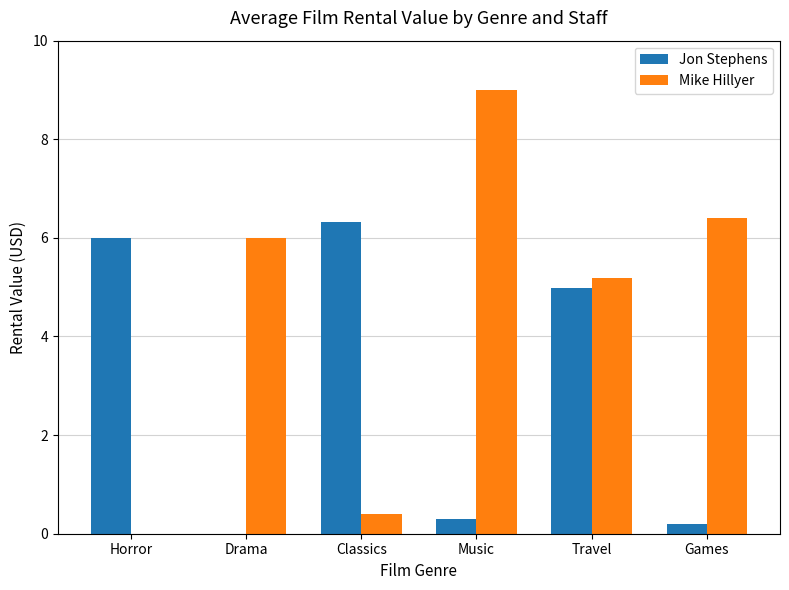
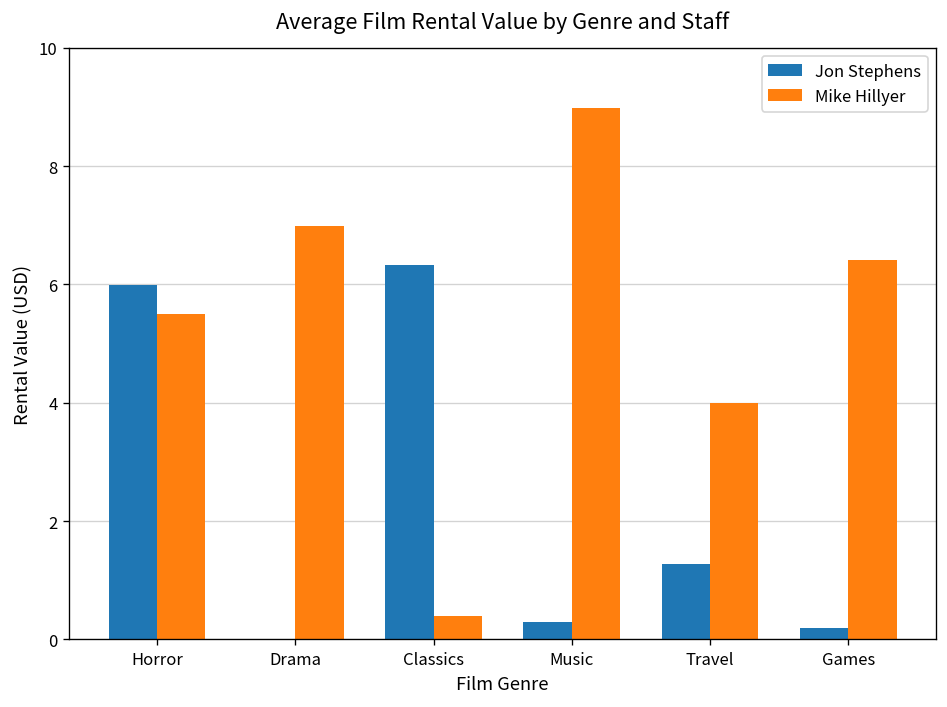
  {
    "Jon Stephens": {
      "Horror": 6.0,
      "Drama": 0.0,
      "Classics": 6.3,
      "Music": 0.3,
-     "Travel": 5.0,
+     "Travel": 1.3,
      "Games": 0.2
    },
    "Mike Hillyer": {
-     "Horror": 0.0,
-     "Drama": 6.0,
+     "Horror": 5.5,
+     "Drama": 7.0,
      "Classics": 0.4,
      "Music": 9.0,
-     "Travel": 5.2,
+     "Travel": 4.0,
      "Games": 6.4
    }
  }
